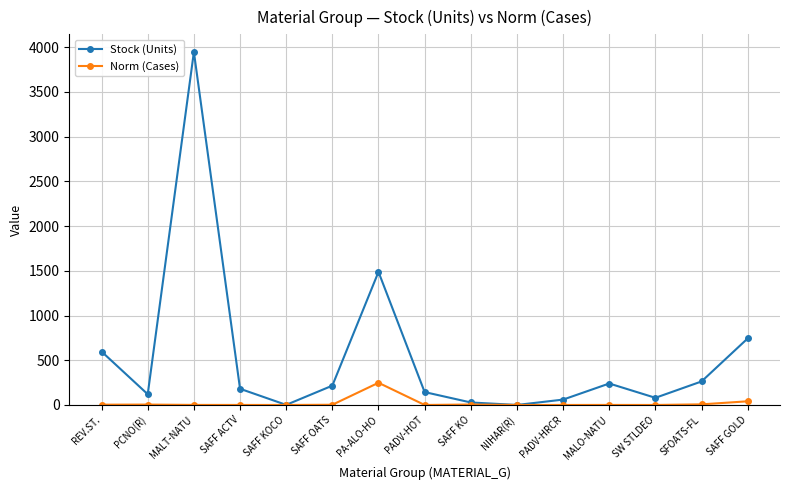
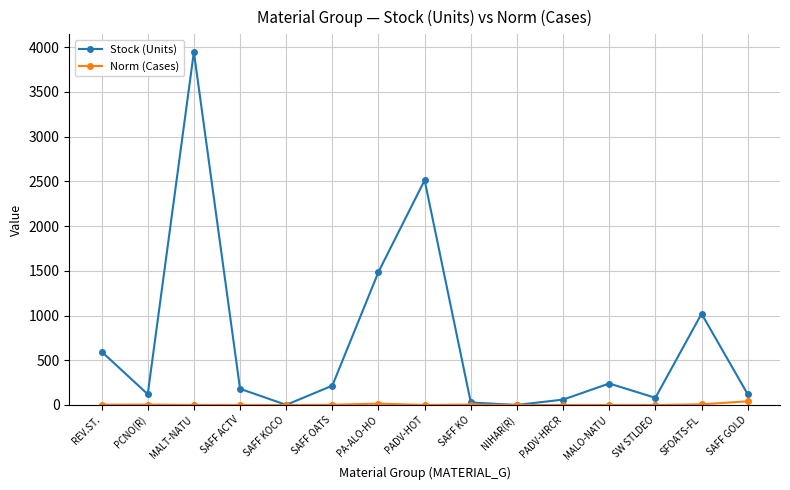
  {
    "Stock (Units)": {
      "REV.ST.": 600,
      "PCNO(R)": 100,
      "MALT-NATU": 3900,
      "SAFF ACTV": 200,
      "SAFF OATS": 200,
      "PA-ALO-HO": 1500,
-     "PADV-HOT": 100,
+     "PADV-HOT": 2500,
      "PADV-HRCR": 100,
      "MALO-NATU": 200,
      "SW STLDEO": 100,
-     "SFOATS-FL": 300,
-     "SAFF GOLD": 700
+     "SFOATS-FL": 1000,
+     "SAFF GOLD": 100
    },
    "Norm (Cases)": {
      "REV.ST.": 0,
      "PCNO(R)": 0,
      "MALT-NATU": 0,
      "SAFF ACTV": 0,
      "SAFF OATS": 0,
-     "PA-ALO-HO": 200,
+     "PA-ALO-HO": 0,
      "PADV-HOT": 0,
      "PADV-HRCR": 0,
      "MALO-NATU": 0,
      "SW STLDEO": 0,
      "SFOATS-FL": 0,
      "SAFF GOLD": 0
    }
  }
